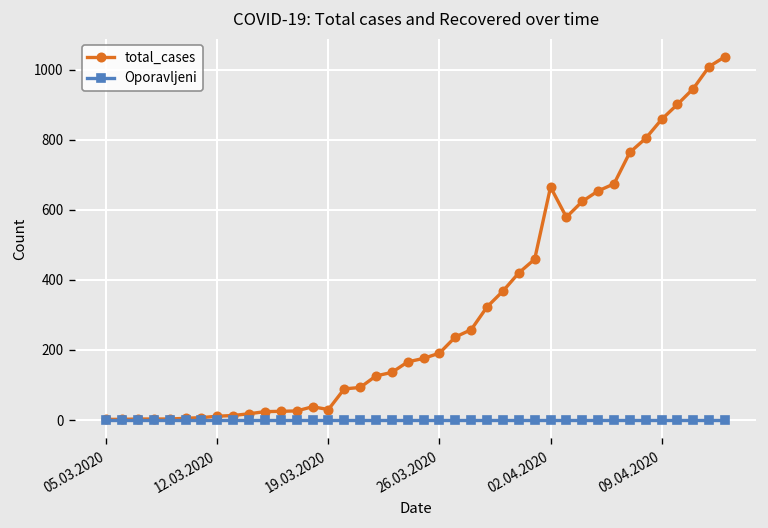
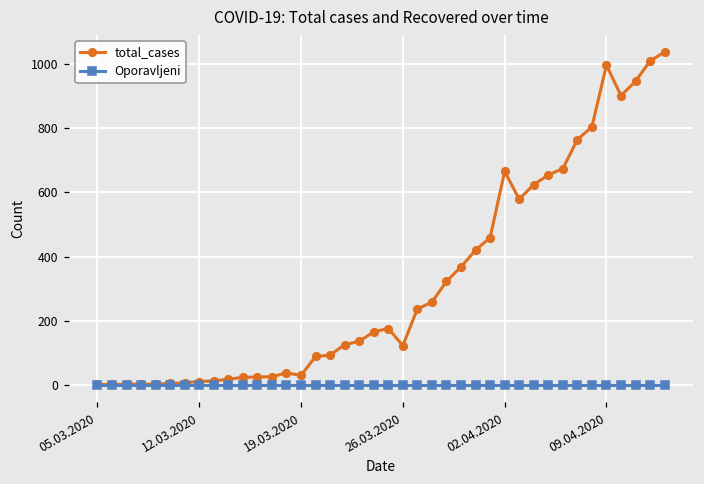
  {
    "total_cases": {
      "12.03.2020": 10,
      "19.03.2020": 30,
-     "26.03.2020": 190,
+     "26.03.2020": 120,
      "02.04.2020": 670,
-     "09.04.2020": 860
+     "09.04.2020": 1000
    },
    "Oporavljeni": {
      "12.03.2020": 0,
      "19.03.2020": 0,
      "26.03.2020": 0,
      "02.04.2020": 0,
      "09.04.2020": 0
    }
  }
